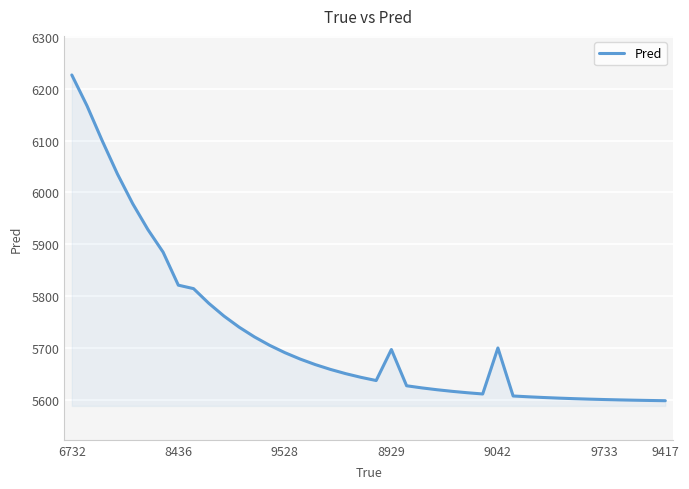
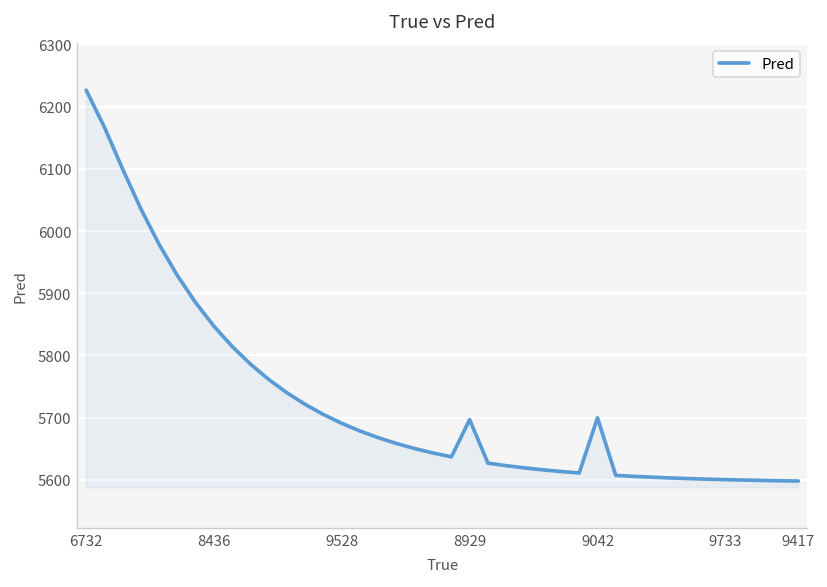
  {
    "6732": 6230,
-   "8436": 5820,
+   "8436": 5850,
    "9528": 5690,
    "8929": 5700,
    "9042": 5700,
    "9733": 5600,
    "9417": 5600
  }
